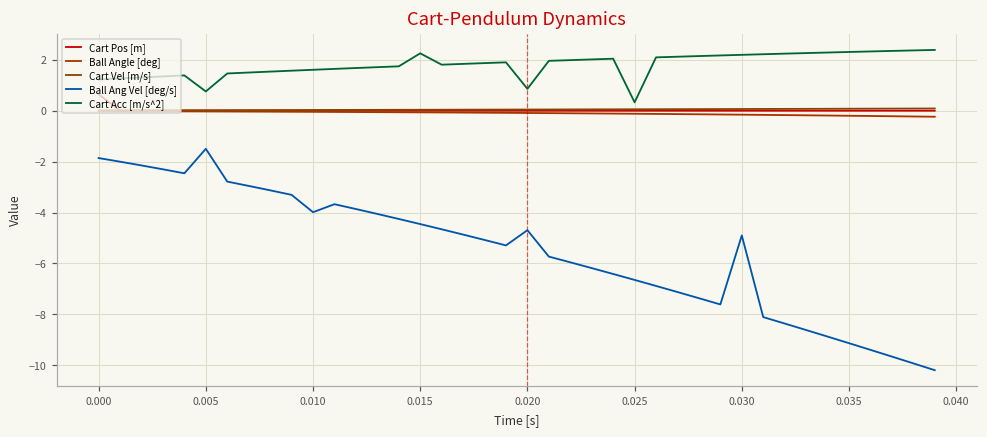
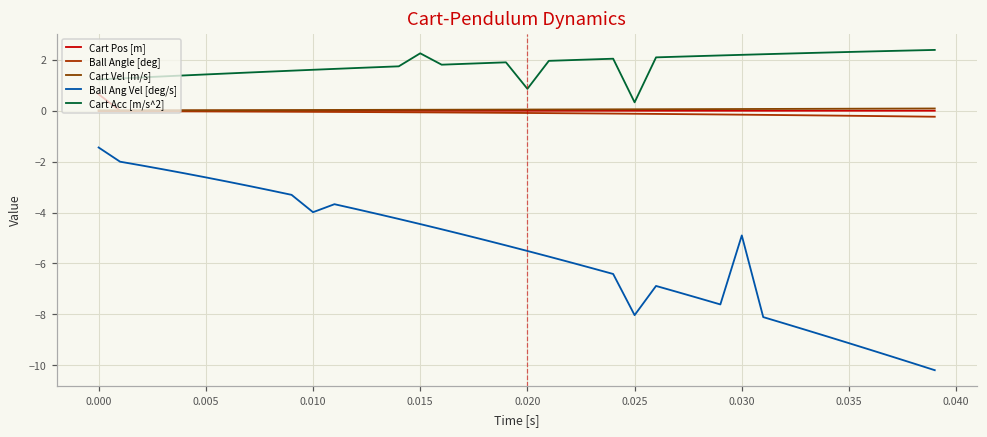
  {
    "Ball Ang Vel [deg/s]": {
-     "0.000": -1.9,
-     "0.005": -1.5,
+     "0.000": -1.4,
+     "0.005": -2.6,
      "0.010": -4.0,
      "0.015": -4.5,
-     "0.020": -4.7,
-     "0.025": -6.6,
+     "0.020": -5.5,
+     "0.025": -8.0,
      "0.030": -4.9,
      "0.035": -9.1
    },
    "Cart Acc [m/s^2]": {
-     "0.005": 0.8,
+     "0.005": 1.4,
      "0.010": 1.6,
      "0.015": 2.3,
      "0.020": 0.9,
      "0.025": 0.3,
      "0.030": 2.2,
      "0.035": 2.3
    }
  }
